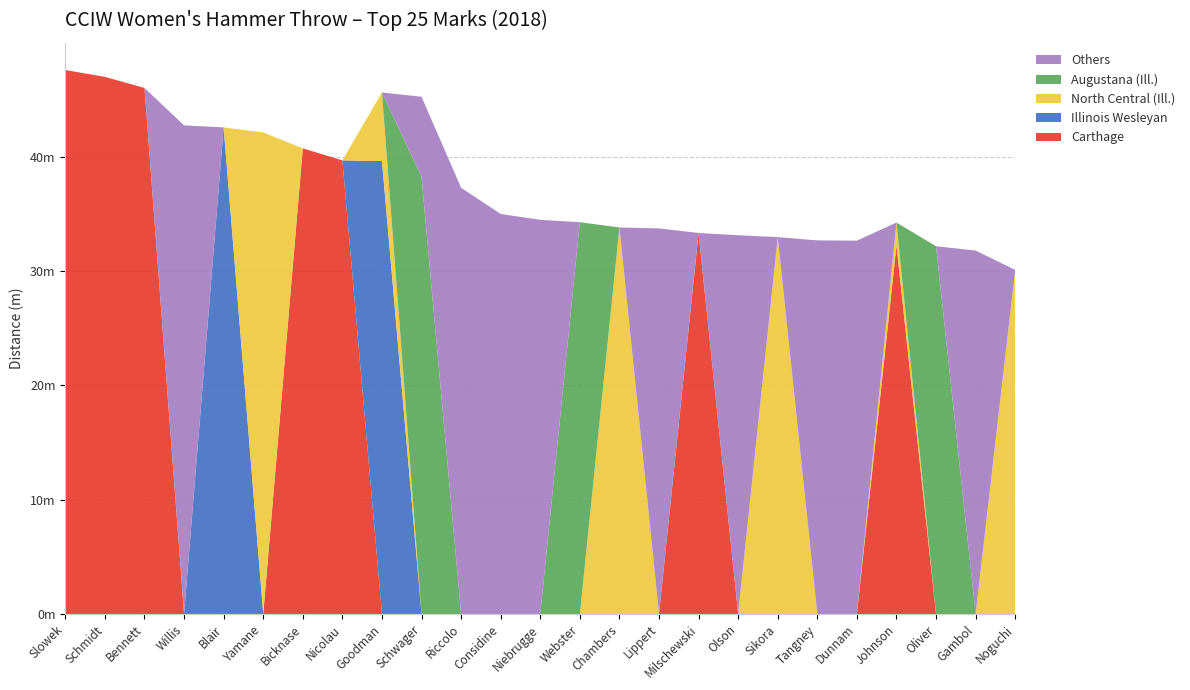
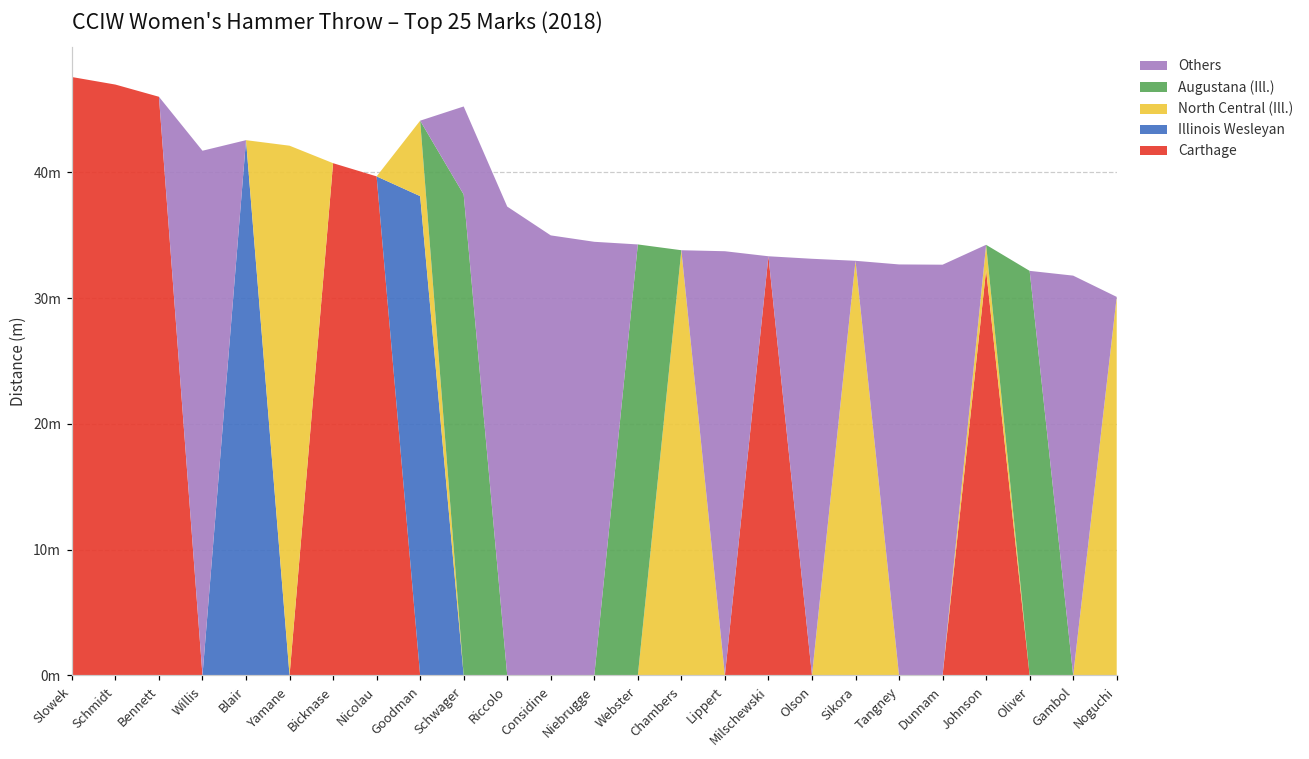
  {
    "Carthage": {
      "Blair": "0.0m",
      "Goodman": "0.0m"
    },
    "Illinois Wesleyan": {
-     "Goodman": "39.6m"
+     "Goodman": "38.1m"
    },
    "Augustana (Ill.)": {
      "Schwager": "38.2m"
    },
    "Others": {
-     "Willis": "42.7m",
+     "Willis": "41.7m",
      "Schwager": "7.0m",
      "Riccolo": "37.3m",
      "Considine": "35.0m",
      "Niebrugge": "34.5m",
      "Lippert": "33.7m",
      "Olson": "33.1m",
      "Tangney": "32.7m",
      "Dunnam": "32.7m",
      "Gambol": "31.8m"
    }
  }
